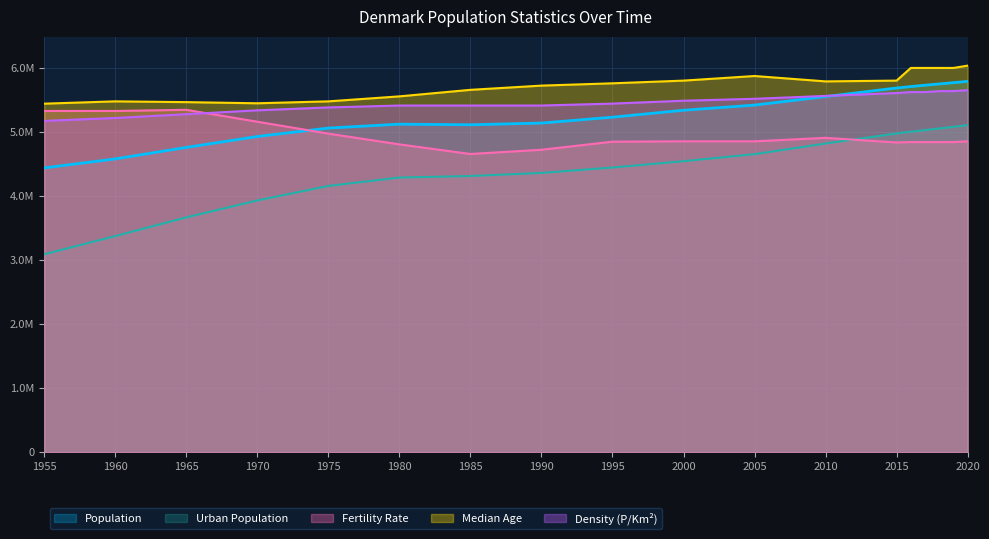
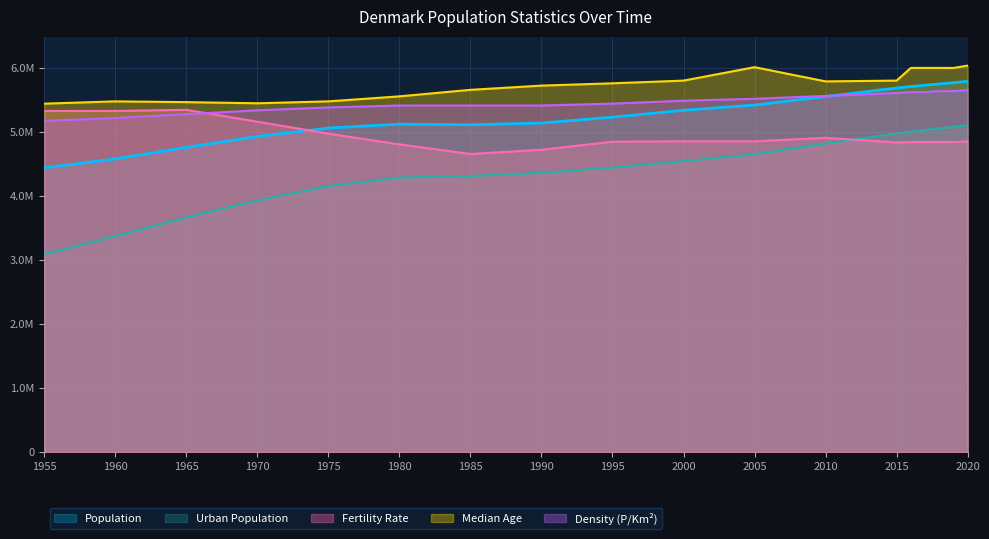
  {
    "Median Age": {
      "1955": 5400000,
      "1960": 5500000,
      "1965": 5500000,
      "1970": 5500000,
      "1975": 5500000,
      "1980": 5600000,
      "1985": 5700000,
      "1990": 5700000,
      "1995": 5800000,
      "2000": 5800000,
-     "2005": 5900000,
+     "2005": 6000000,
      "2010": 5800000,
      "2015": 5800000,
      "2020": 6000000
    }
  }
